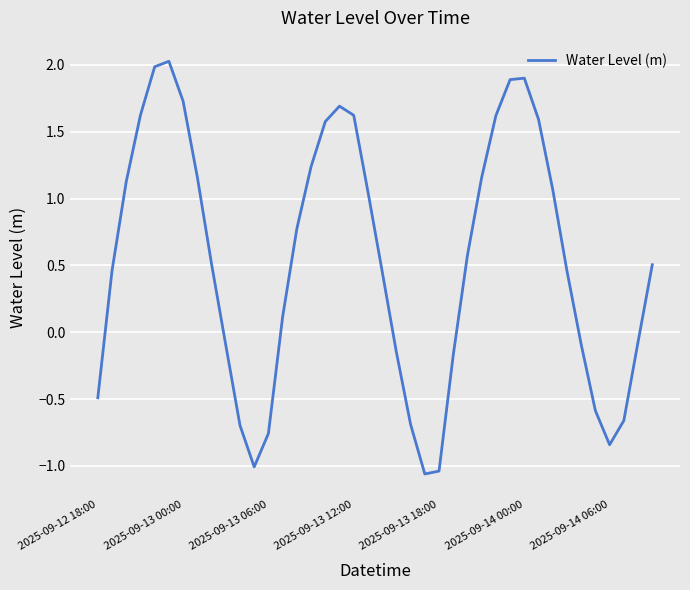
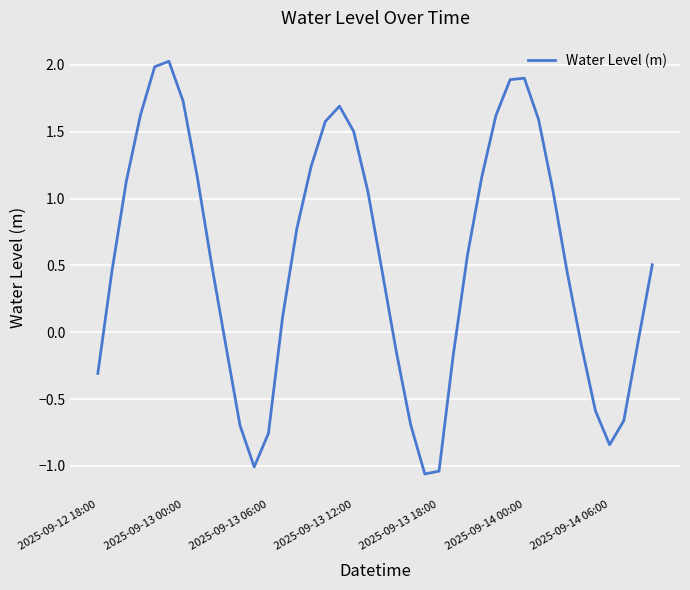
  {
-   "2025-09-12 18:00": -0.49,
+   "2025-09-12 18:00": -0.31,
    "2025-09-13 00:00": 1.73,
    "2025-09-13 06:00": -0.76,
-   "2025-09-13 12:00": 1.62,
+   "2025-09-13 12:00": 1.50,
    "2025-09-13 18:00": -1.04,
    "2025-09-14 00:00": 1.90,
    "2025-09-14 06:00": -0.84
  }
